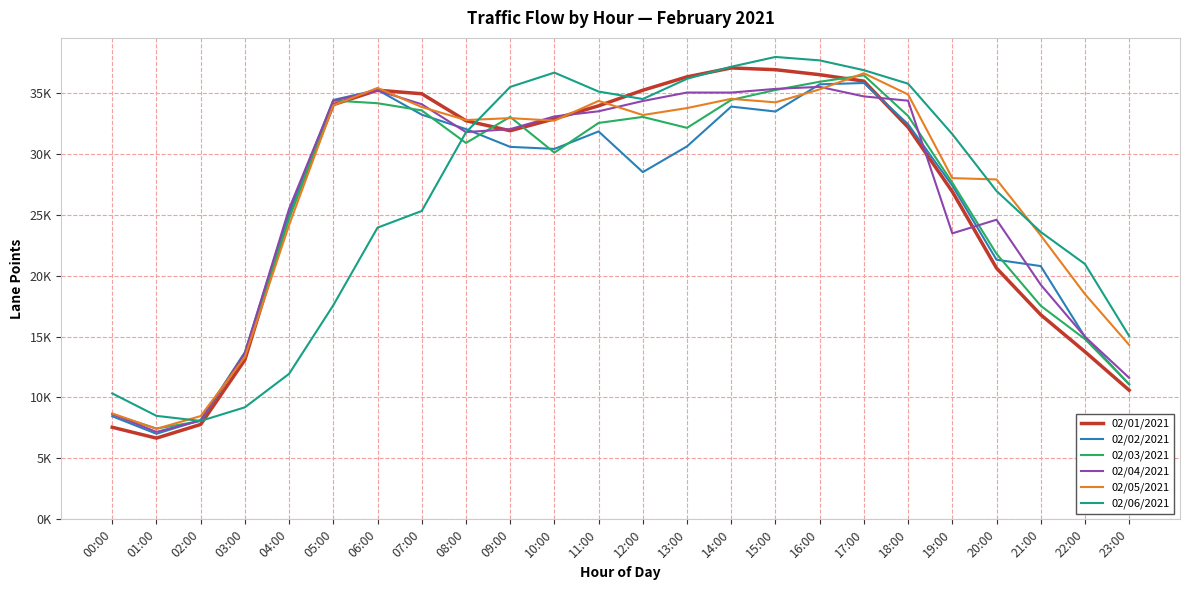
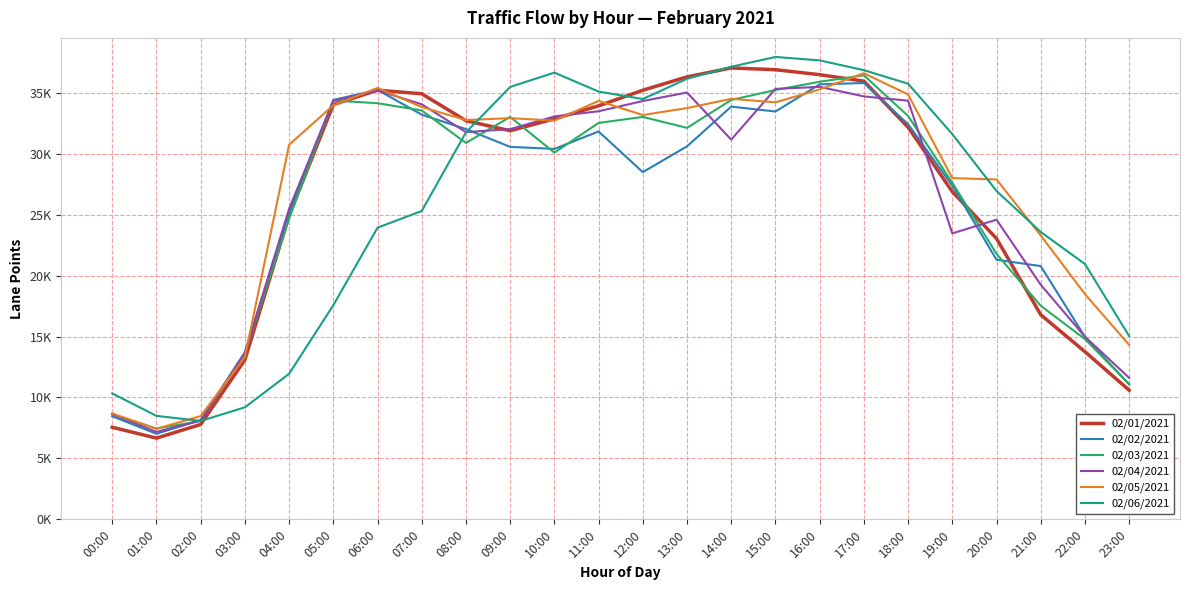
  {
    "02/01/2021": {
      "00:00": 7600,
      "01:00": 6700,
      "02:00": 7800,
      "03:00": 13100,
      "04:00": 24900,
      "07:00": 34900,
      "11:00": 33900,
      "12:00": 35200,
      "15:00": 36900,
      "16:00": 36500,
      "18:00": 32200,
      "19:00": 26900,
-     "20:00": 20600,
+     "20:00": 23000,
      "21:00": 16800,
      "22:00": 13800,
      "23:00": 10600
    },
    "02/02/2021": {
      "04:00": 25200,
      "07:00": 33200,
      "08:00": 32000,
      "09:00": 30600,
      "10:00": 30400,
      "11:00": 31800,
      "12:00": 28500,
      "13:00": 30600,
      "14:00": 33900,
      "15:00": 33500,
      "18:00": 32400,
      "19:00": 27400,
      "20:00": 21300,
      "21:00": 20800
    },
    "02/04/2021": {
      "04:00": 25500,
      "07:00": 34100,
      "11:00": 33500,
      "13:00": 35000,
-     "14:00": 35000,
+     "14:00": 31200,
      "17:00": 34700,
      "18:00": 34400,
      "19:00": 23500,
      "20:00": 24600,
      "21:00": 19300,
      "23:00": 11600
    },
    "02/05/2021": {
      "02:00": 8500,
      "03:00": 13300,
-     "04:00": 24200,
+     "04:00": 30700,
      "07:00": 33800,
      "11:00": 34300,
      "13:00": 33700,
      "15:00": 34200,
      "18:00": 34900,
      "19:00": 28000,
      "20:00": 27900,
      "21:00": 23300,
      "22:00": 18500,
      "23:00": 14300
    }
  }
